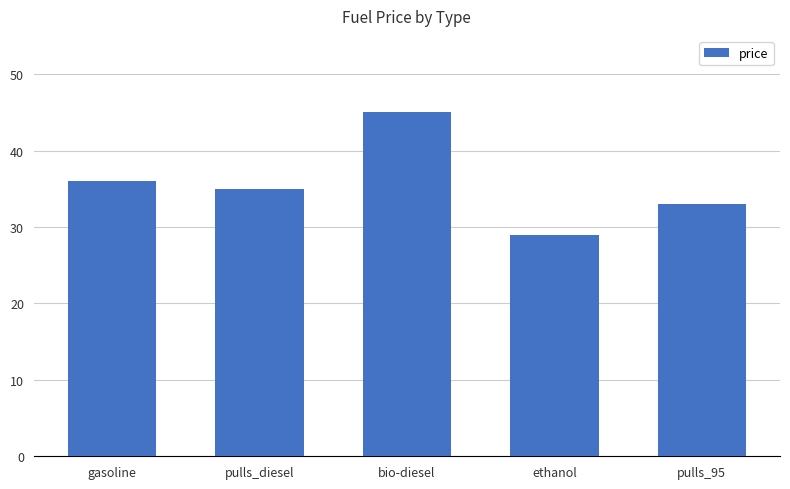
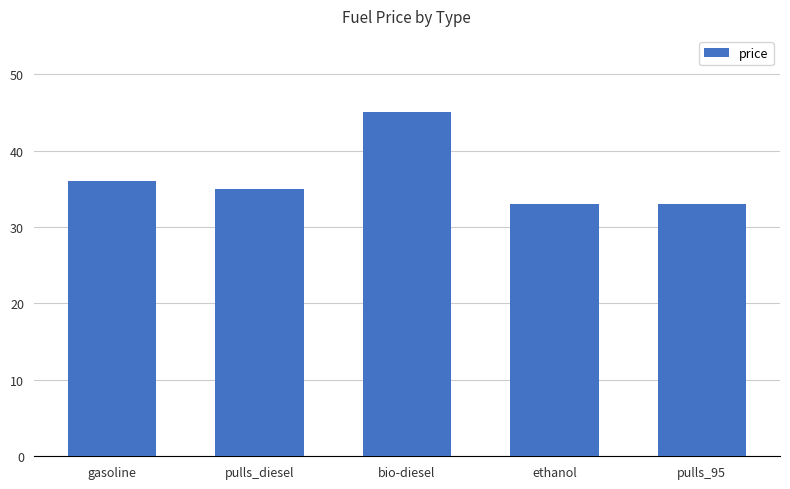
  {
    "gasoline": 36,
    "pulls_diesel": 35,
    "bio-diesel": 45,
-   "ethanol": 29,
+   "ethanol": 33,
    "pulls_95": 33
  }
